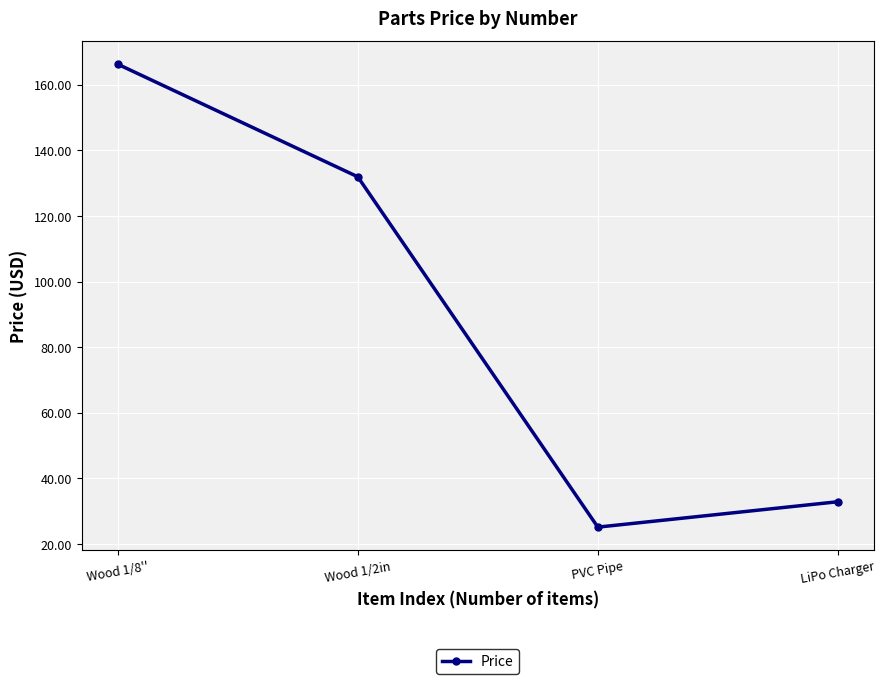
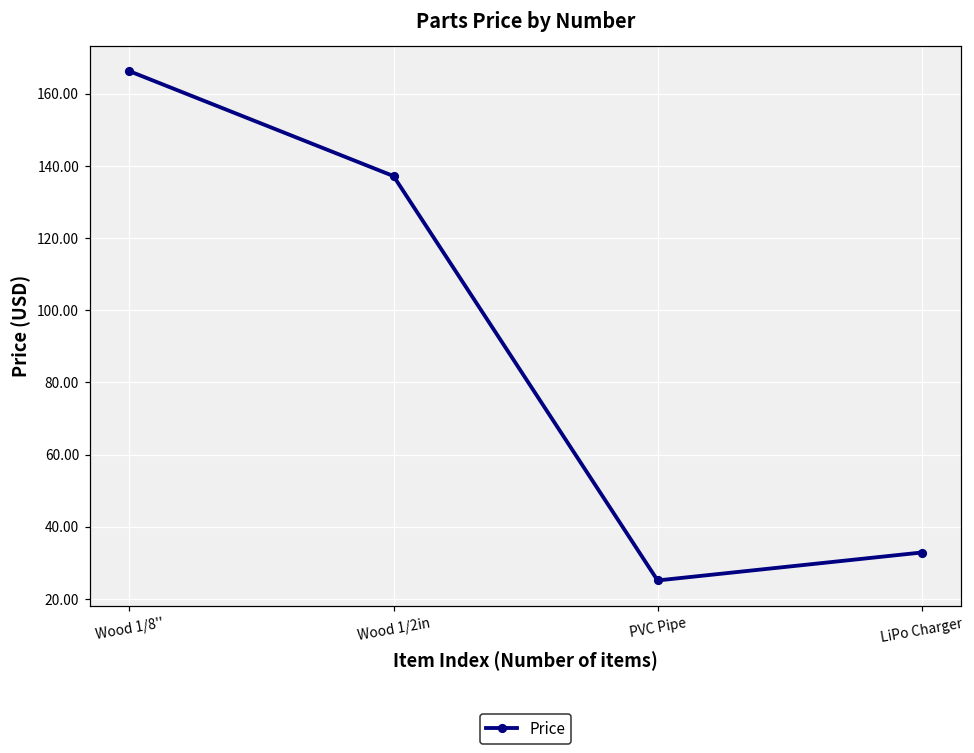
  {
    "Wood 1/8''": 166,
-   "Wood 1/2in": 132,
+   "Wood 1/2in": 137,
    "PVC Pipe": 25,
    "LiPo Charger": 33
  }
